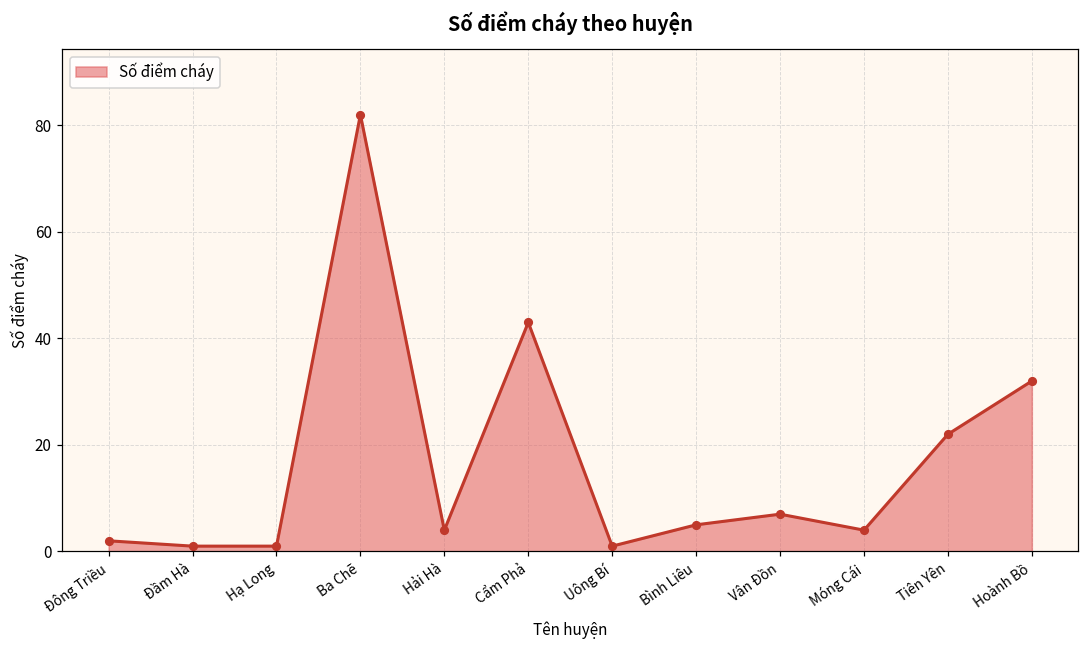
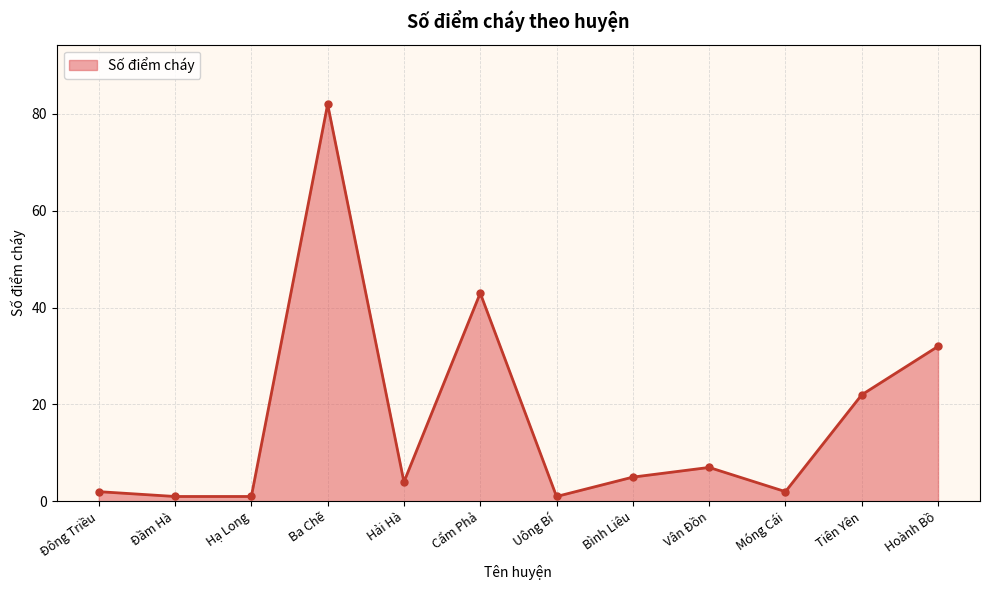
  {
    "Đông Triều": 2,
    "Đầm Hà": 1,
    "Hạ Long": 1,
    "Ba Chẽ": 82,
    "Hải Hà": 4,
    "Cẩm Phả": 43,
    "Uông Bí": 1,
    "Bình Liêu": 5,
    "Vân Đồn": 7,
-   "Móng Cái": 4,
+   "Móng Cái": 2,
    "Tiên Yên": 22,
    "Hoành Bồ": 32
  }
